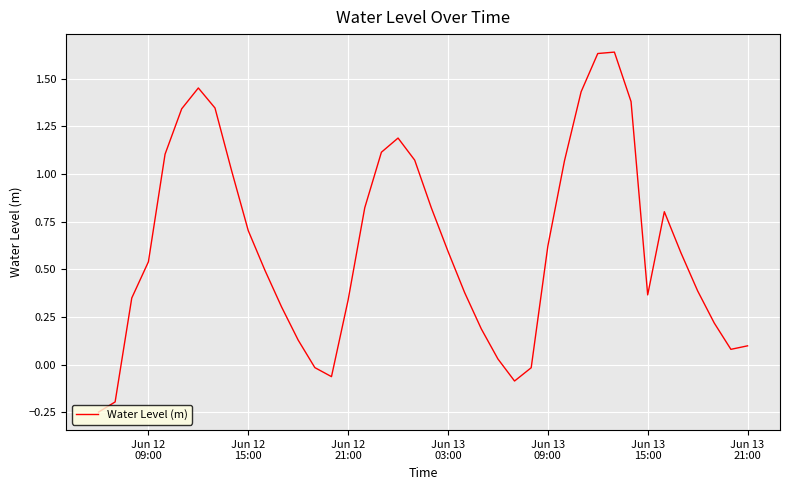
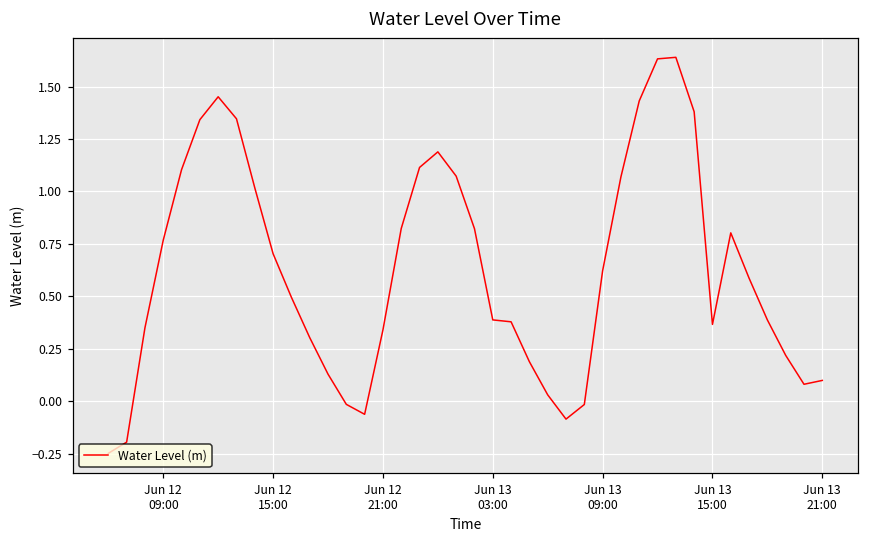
  {
-   "Jun 12 09:00": 0.54,
+   "Jun 12 09:00": 0.77,
    "Jun 12 15:00": 0.70,
    "Jun 12 21:00": 0.34,
-   "Jun 13 03:00": 0.59,
+   "Jun 13 03:00": 0.39,
    "Jun 13 09:00": 0.62,
    "Jun 13 15:00": 0.37,
    "Jun 13 21:00": 0.10
  }
